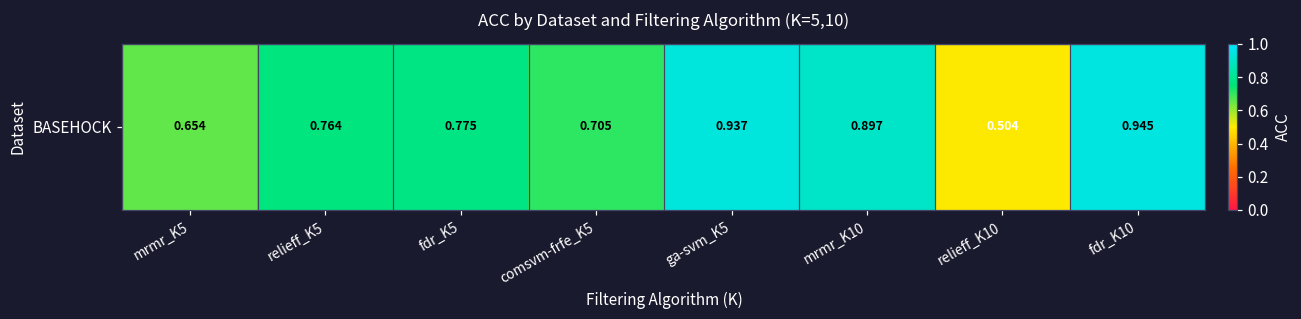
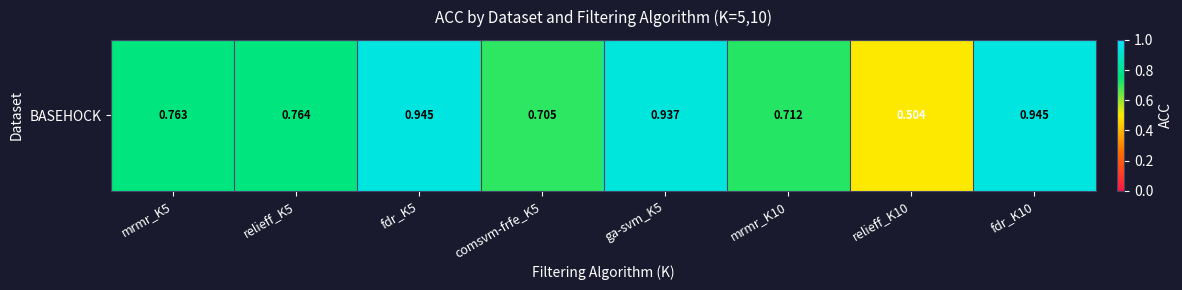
  {
    "BASEHOCK": {
-     "mrmr_K5": 0.654,
+     "mrmr_K5": 0.763,
      "relieff_K5": 0.764,
-     "fdr_K5": 0.775,
+     "fdr_K5": 0.945,
      "comsvm-frfe_K5": 0.705,
      "ga-svm_K5": 0.937,
-     "mrmr_K10": 0.897,
+     "mrmr_K10": 0.712,
      "relieff_K10": 0.504,
      "fdr_K10": 0.945
    }
  }
